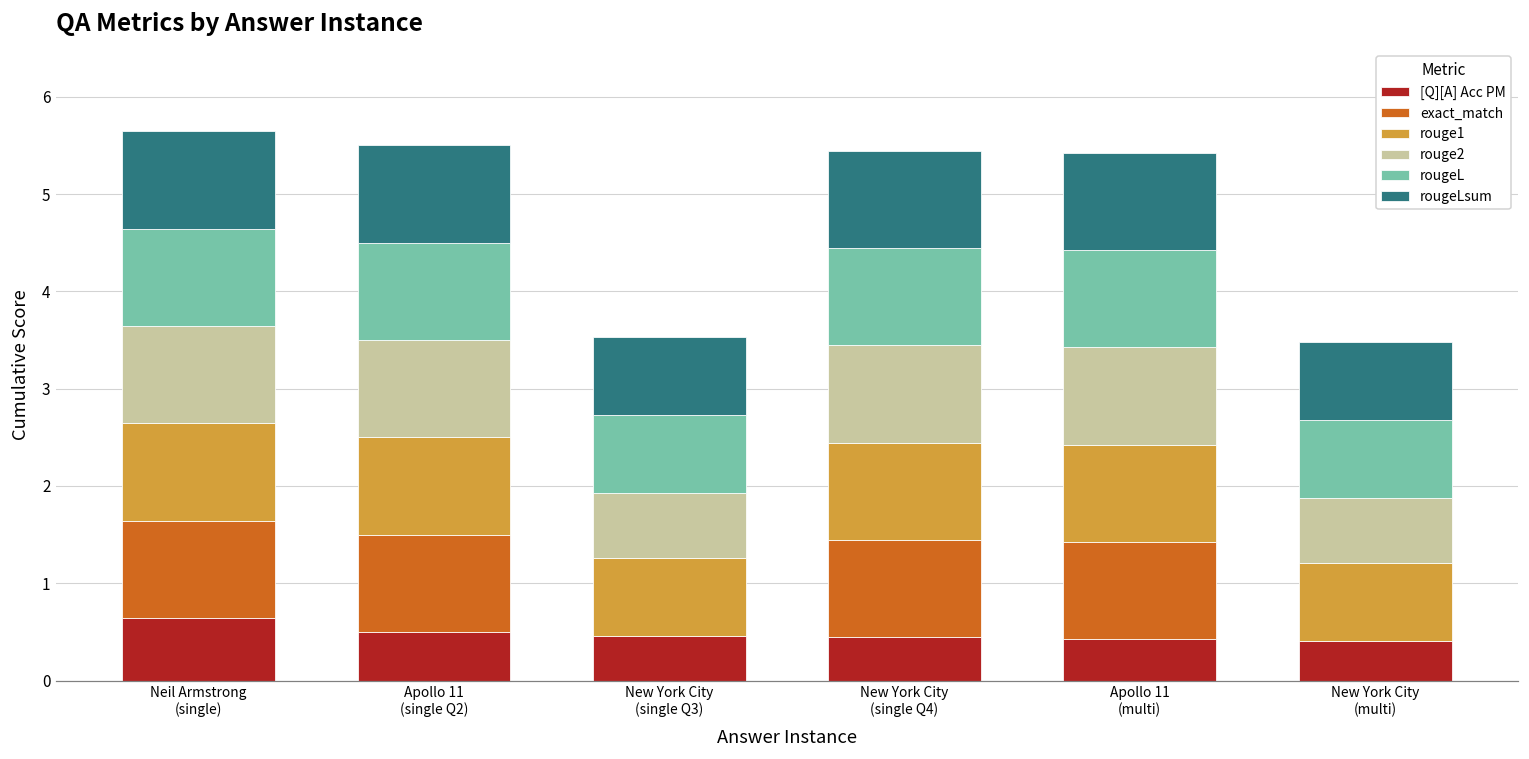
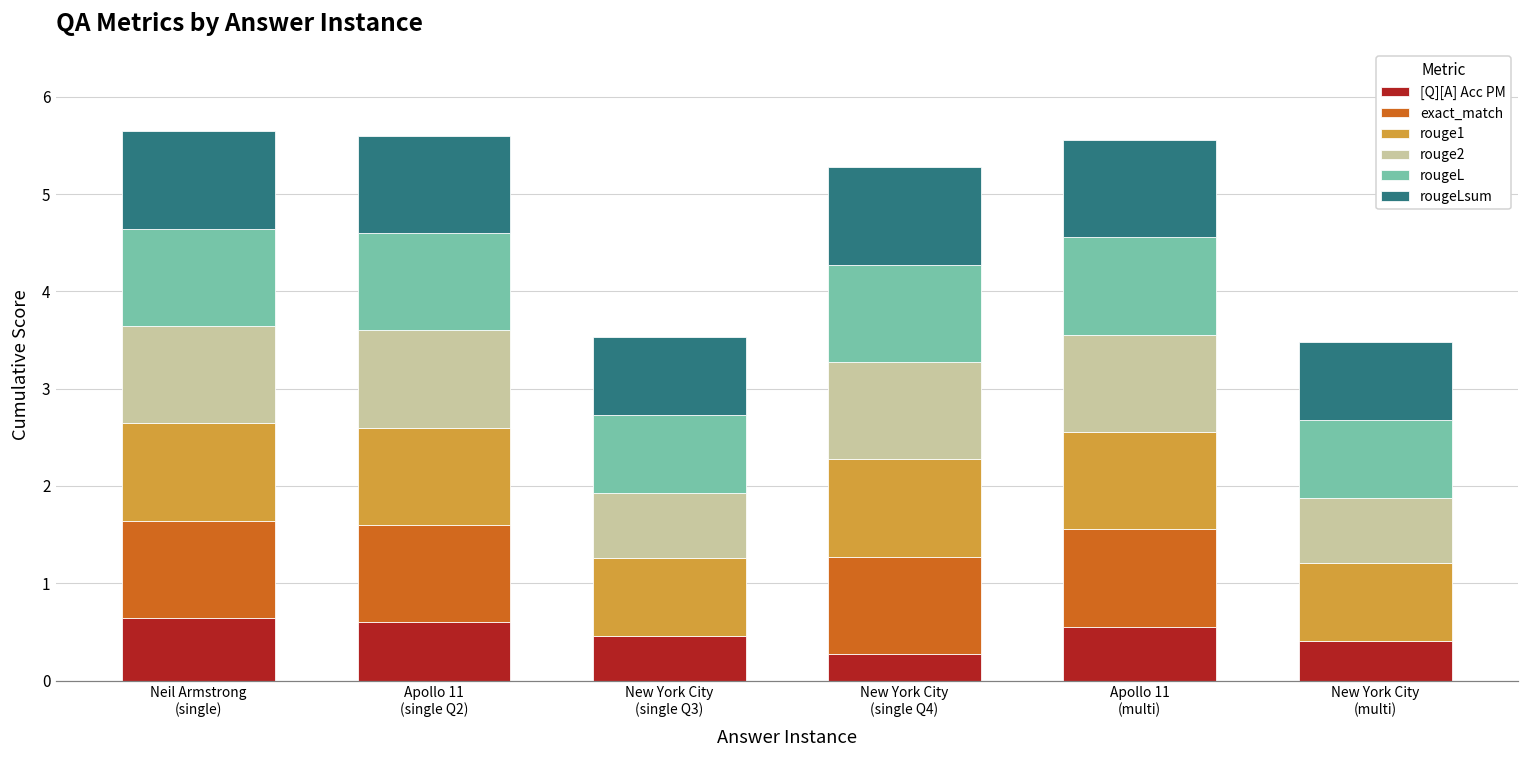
  {
    "[Q][A] Acc PM": {
      "Neil Armstrong (single)": 0.6,
-     "Apollo 11 (single Q2)": 0.5,
+     "Apollo 11 (single Q2)": 0.6,
      "New York City (single Q3)": 0.5,
-     "New York City (single Q4)": 0.4,
-     "Apollo 11 (multi)": 0.4,
+     "New York City (single Q4)": 0.3,
+     "Apollo 11 (multi)": 0.6,
      "New York City (multi)": 0.4
    },
    "exact_match": {
      "Neil Armstrong (single)": 1.0,
      "Apollo 11 (single Q2)": 1.0,
      "New York City (single Q3)": 0.0,
      "New York City (single Q4)": 1.0,
      "Apollo 11 (multi)": 1.0,
      "New York City (multi)": 0.0
    },
    "rouge1": {
      "Neil Armstrong (single)": 1.0,
      "Apollo 11 (single Q2)": 1.0,
      "New York City (single Q3)": 0.8,
      "New York City (single Q4)": 1.0,
      "Apollo 11 (multi)": 1.0,
      "New York City (multi)": 0.8
    },
    "rouge2": {
      "Neil Armstrong (single)": 1.0,
      "Apollo 11 (single Q2)": 1.0,
      "New York City (single Q3)": 0.7,
      "New York City (single Q4)": 1.0,
      "Apollo 11 (multi)": 1.0,
      "New York City (multi)": 0.7
    },
    "rougeL": {
      "Neil Armstrong (single)": 1.0,
      "Apollo 11 (single Q2)": 1.0,
      "New York City (single Q3)": 0.8,
      "New York City (single Q4)": 1.0,
      "Apollo 11 (multi)": 1.0,
      "New York City (multi)": 0.8
    },
    "rougeLsum": {
      "Neil Armstrong (single)": 1.0,
      "Apollo 11 (single Q2)": 1.0,
      "New York City (single Q3)": 0.8,
      "New York City (single Q4)": 1.0,
      "Apollo 11 (multi)": 1.0,
      "New York City (multi)": 0.8
    }
  }
